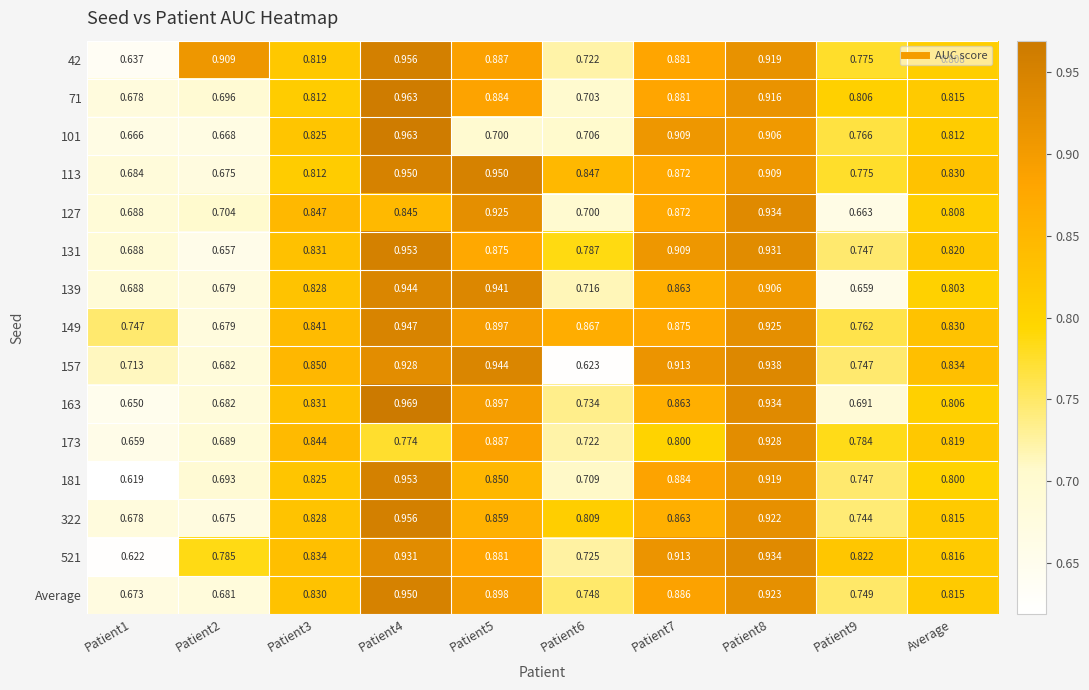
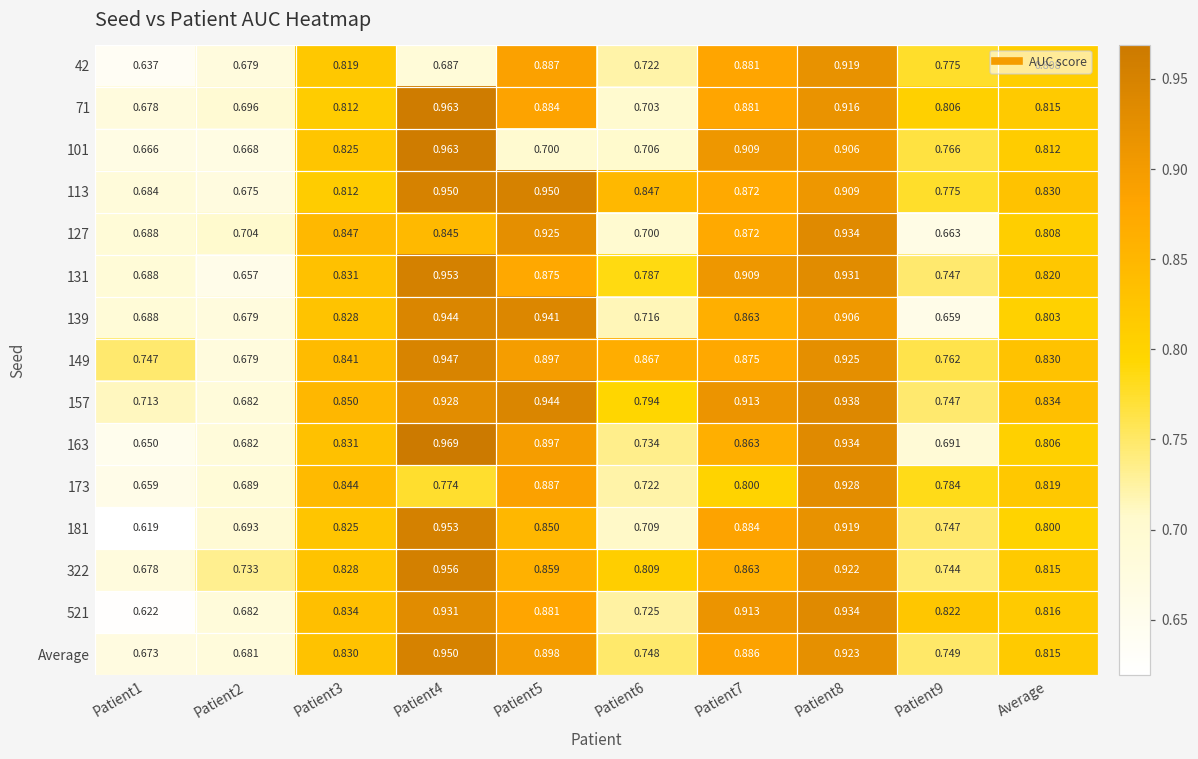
  {
    "42": {
      "Patient1": 0.637,
-     "Patient2": 0.909,
+     "Patient2": 0.679,
      "Patient3": 0.819,
-     "Patient4": 0.956,
+     "Patient4": 0.687,
      "Patient5": 0.887,
      "Patient6": 0.722,
      "Patient7": 0.881,
      "Patient8": 0.919,
      "Patient9": 0.775
    },
    "71": {
      "Patient1": 0.678,
      "Patient2": 0.696,
      "Patient3": 0.812,
      "Patient4": 0.963,
      "Patient5": 0.884,
      "Patient6": 0.703,
      "Patient7": 0.881,
      "Patient8": 0.916,
      "Patient9": 0.806,
      "Average": 0.815
    },
    "101": {
      "Patient1": 0.666,
      "Patient2": 0.668,
      "Patient3": 0.825,
      "Patient4": 0.963,
      "Patient5": 0.700,
      "Patient6": 0.706,
      "Patient7": 0.909,
      "Patient8": 0.906,
      "Patient9": 0.766,
      "Average": 0.812
    },
    "113": {
      "Patient1": 0.684,
      "Patient2": 0.675,
      "Patient3": 0.812,
      "Patient4": 0.950,
      "Patient5": 0.950,
      "Patient6": 0.847,
      "Patient7": 0.872,
      "Patient8": 0.909,
      "Patient9": 0.775,
      "Average": 0.830
    },
    "127": {
      "Patient1": 0.688,
      "Patient2": 0.704,
      "Patient3": 0.847,
      "Patient4": 0.845,
      "Patient5": 0.925,
      "Patient6": 0.700,
      "Patient7": 0.872,
      "Patient8": 0.934,
      "Patient9": 0.663,
      "Average": 0.808
    },
    "131": {
      "Patient1": 0.688,
      "Patient2": 0.657,
      "Patient3": 0.831,
      "Patient4": 0.953,
      "Patient5": 0.875,
      "Patient6": 0.787,
      "Patient7": 0.909,
      "Patient8": 0.931,
      "Patient9": 0.747,
      "Average": 0.820
    },
    "139": {
      "Patient1": 0.688,
      "Patient2": 0.679,
      "Patient3": 0.828,
      "Patient4": 0.944,
      "Patient5": 0.941,
      "Patient6": 0.716,
      "Patient7": 0.863,
      "Patient8": 0.906,
      "Patient9": 0.659,
      "Average": 0.803
    },
    "149": {
      "Patient1": 0.747,
      "Patient2": 0.679,
      "Patient3": 0.841,
      "Patient4": 0.947,
      "Patient5": 0.897,
      "Patient6": 0.867,
      "Patient7": 0.875,
      "Patient8": 0.925,
      "Patient9": 0.762,
      "Average": 0.830
    },
    "157": {
      "Patient1": 0.713,
      "Patient2": 0.682,
      "Patient3": 0.850,
      "Patient4": 0.928,
      "Patient5": 0.944,
-     "Patient6": 0.623,
+     "Patient6": 0.794,
      "Patient7": 0.913,
      "Patient8": 0.938,
      "Patient9": 0.747,
      "Average": 0.834
    },
    "163": {
      "Patient1": 0.650,
      "Patient2": 0.682,
      "Patient3": 0.831,
      "Patient4": 0.969,
      "Patient5": 0.897,
      "Patient6": 0.734,
      "Patient7": 0.863,
      "Patient8": 0.934,
      "Patient9": 0.691,
      "Average": 0.806
    },
    "173": {
      "Patient1": 0.659,
      "Patient2": 0.689,
      "Patient3": 0.844,
      "Patient4": 0.774,
      "Patient5": 0.887,
      "Patient6": 0.722,
      "Patient7": 0.800,
      "Patient8": 0.928,
      "Patient9": 0.784,
      "Average": 0.819
    },
    "181": {
      "Patient1": 0.619,
      "Patient2": 0.693,
      "Patient3": 0.825,
      "Patient4": 0.953,
      "Patient5": 0.850,
      "Patient6": 0.709,
      "Patient7": 0.884,
      "Patient8": 0.919,
      "Patient9": 0.747,
      "Average": 0.800
    },
    "322": {
      "Patient1": 0.678,
-     "Patient2": 0.675,
+     "Patient2": 0.733,
      "Patient3": 0.828,
      "Patient4": 0.956,
      "Patient5": 0.859,
      "Patient6": 0.809,
      "Patient7": 0.863,
      "Patient8": 0.922,
      "Patient9": 0.744,
      "Average": 0.815
    },
    "521": {
      "Patient1": 0.622,
-     "Patient2": 0.785,
+     "Patient2": 0.682,
      "Patient3": 0.834,
      "Patient4": 0.931,
      "Patient5": 0.881,
      "Patient6": 0.725,
      "Patient7": 0.913,
      "Patient8": 0.934,
      "Patient9": 0.822,
      "Average": 0.816
    },
    "Average": {
      "Patient1": 0.673,
      "Patient2": 0.681,
      "Patient3": 0.830,
      "Patient4": 0.950,
      "Patient5": 0.898,
      "Patient6": 0.748,
      "Patient7": 0.886,
      "Patient8": 0.923,
      "Patient9": 0.749,
      "Average": 0.815
    }
  }
